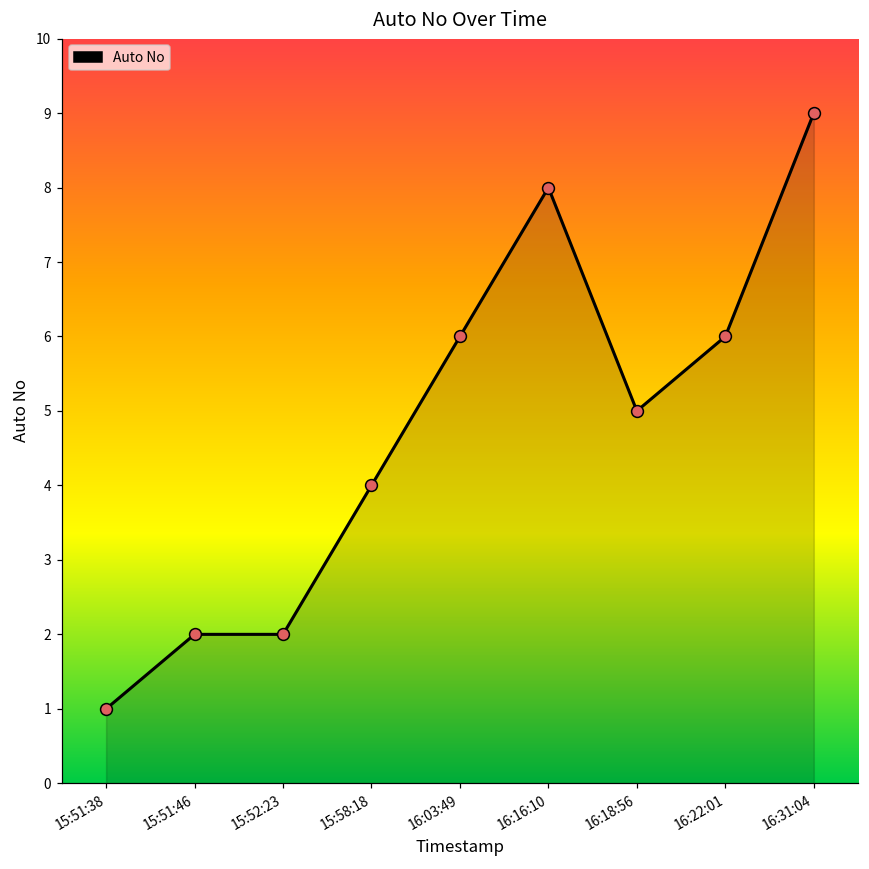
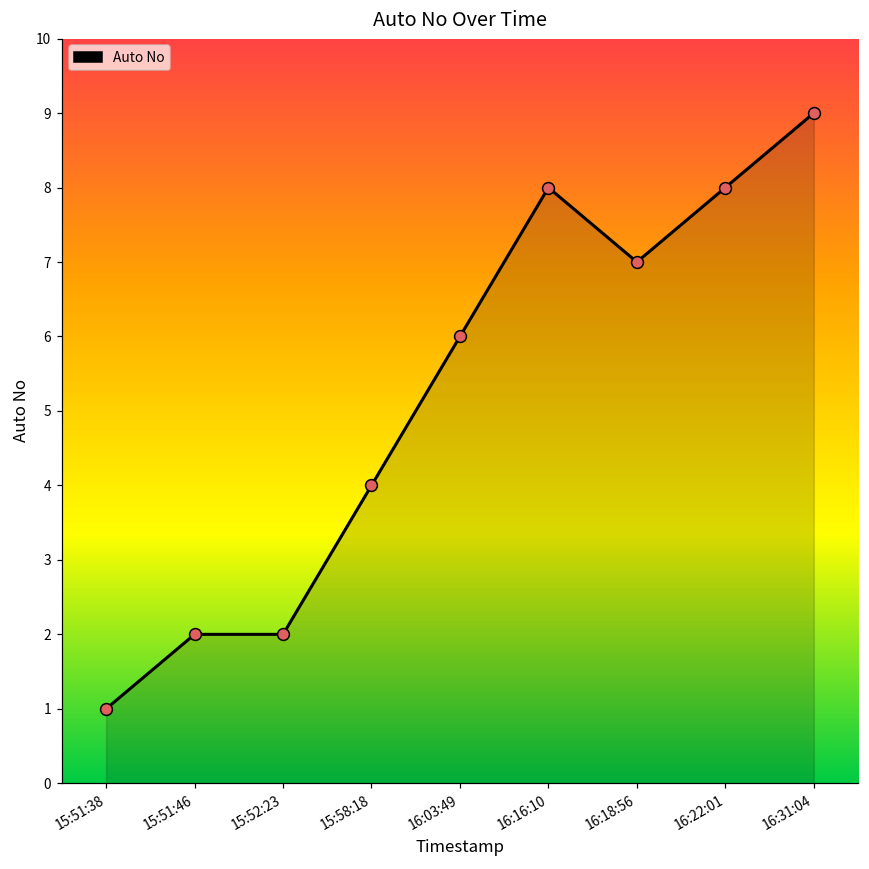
  {
    "15:51:38": 1,
    "15:51:46": 2,
    "15:52:23": 2,
    "15:58:18": 4,
    "16:03:49": 6,
    "16:16:10": 8,
-   "16:18:56": 5,
-   "16:22:01": 6,
+   "16:18:56": 7,
+   "16:22:01": 8,
    "16:31:04": 9
  }
